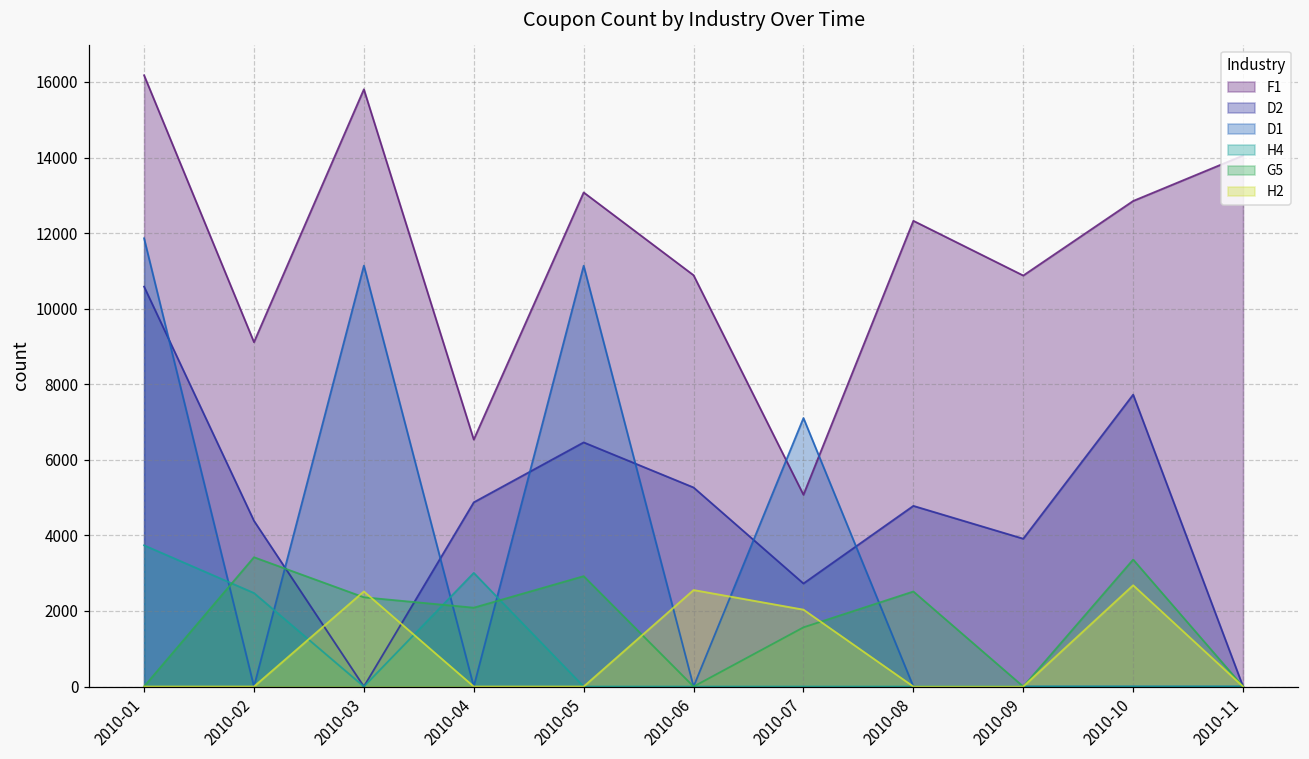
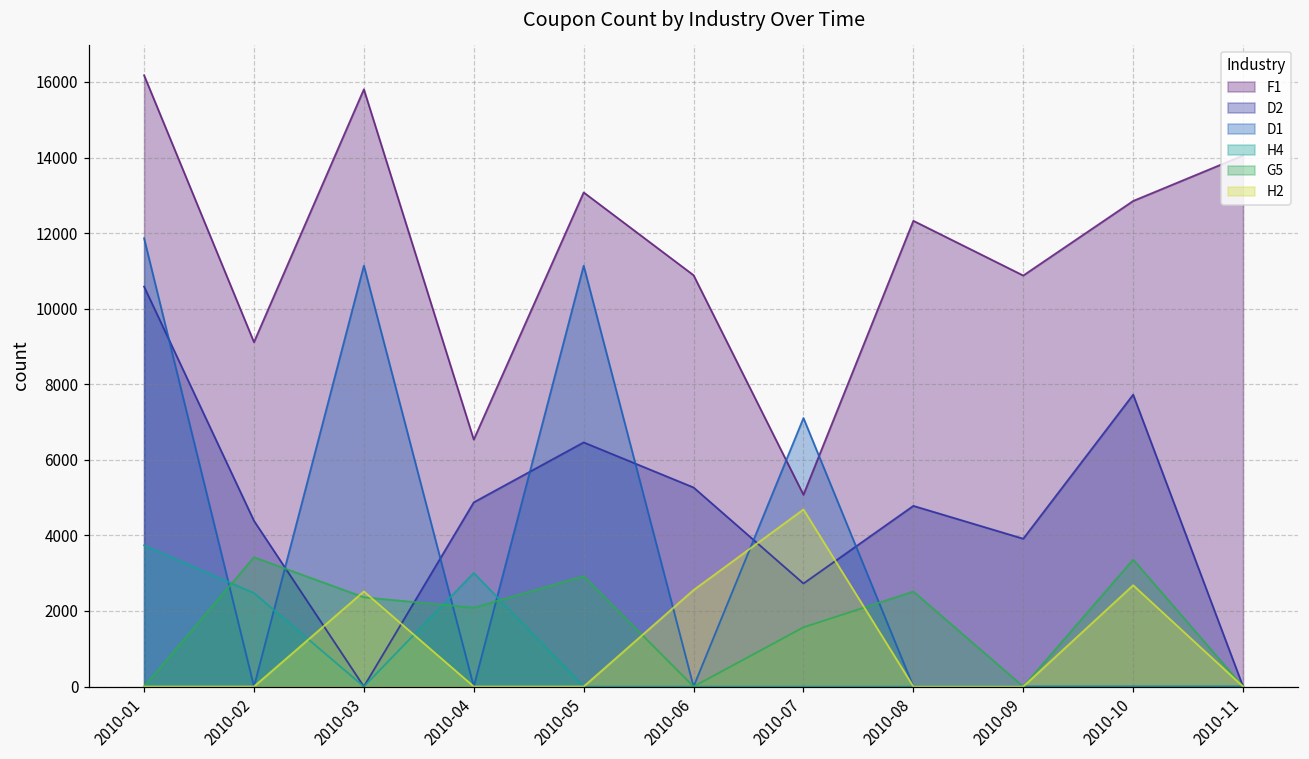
  {
    "H2": {
      "2010-03": 2500,
      "2010-06": 2600,
-     "2010-07": 2000,
+     "2010-07": 4700,
      "2010-10": 2700
    }
  }
